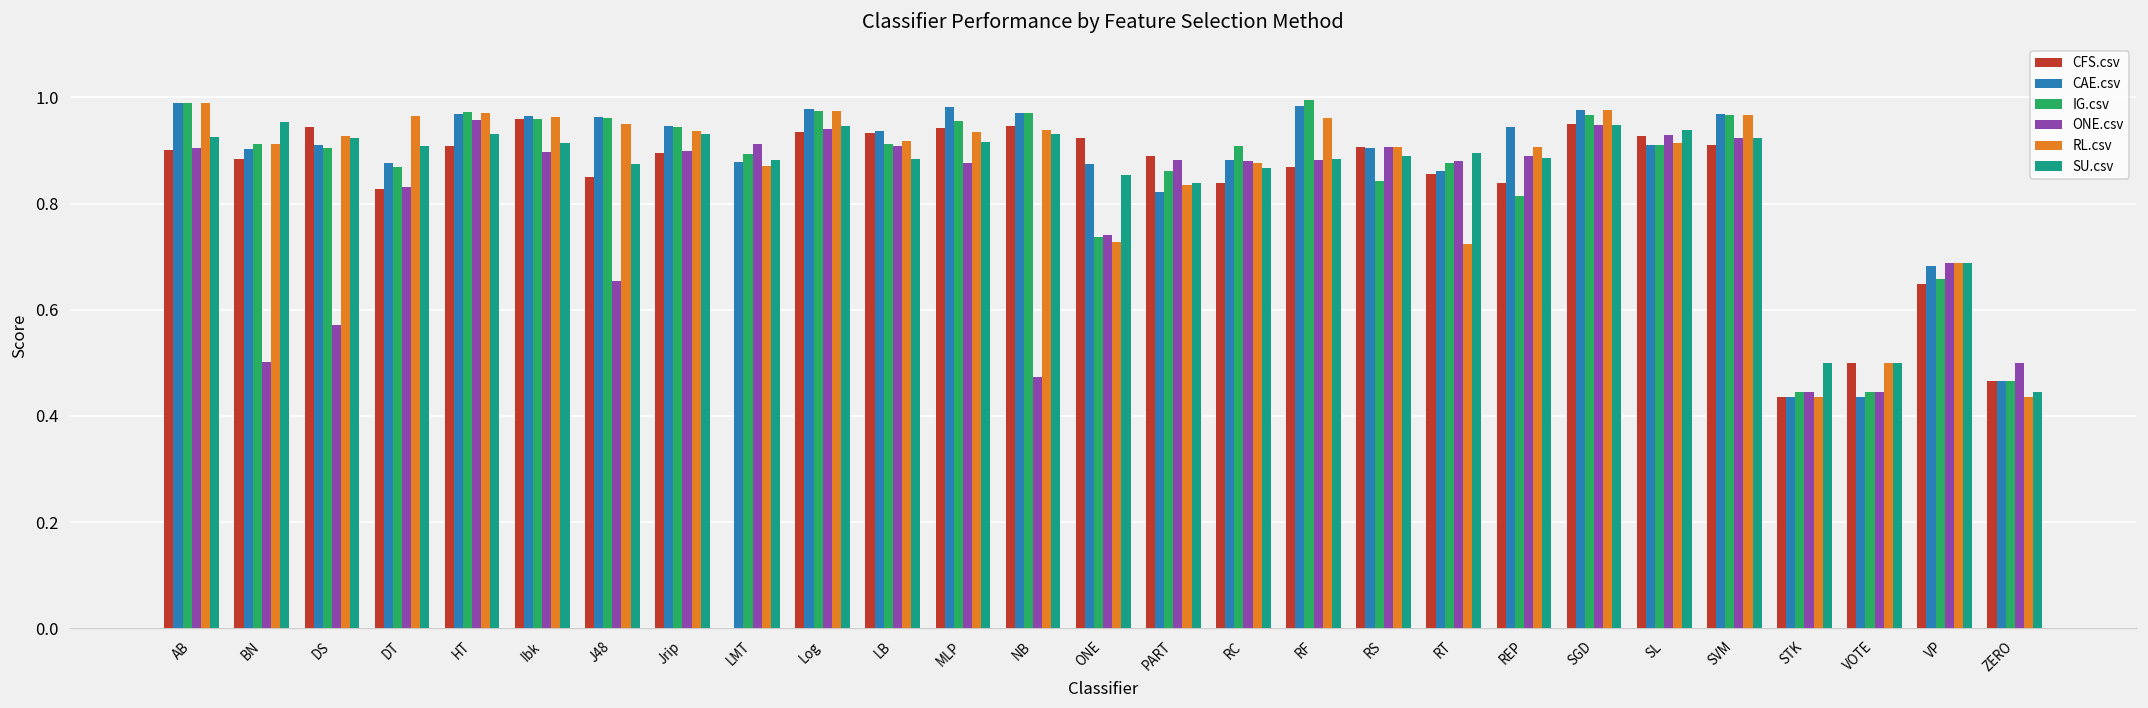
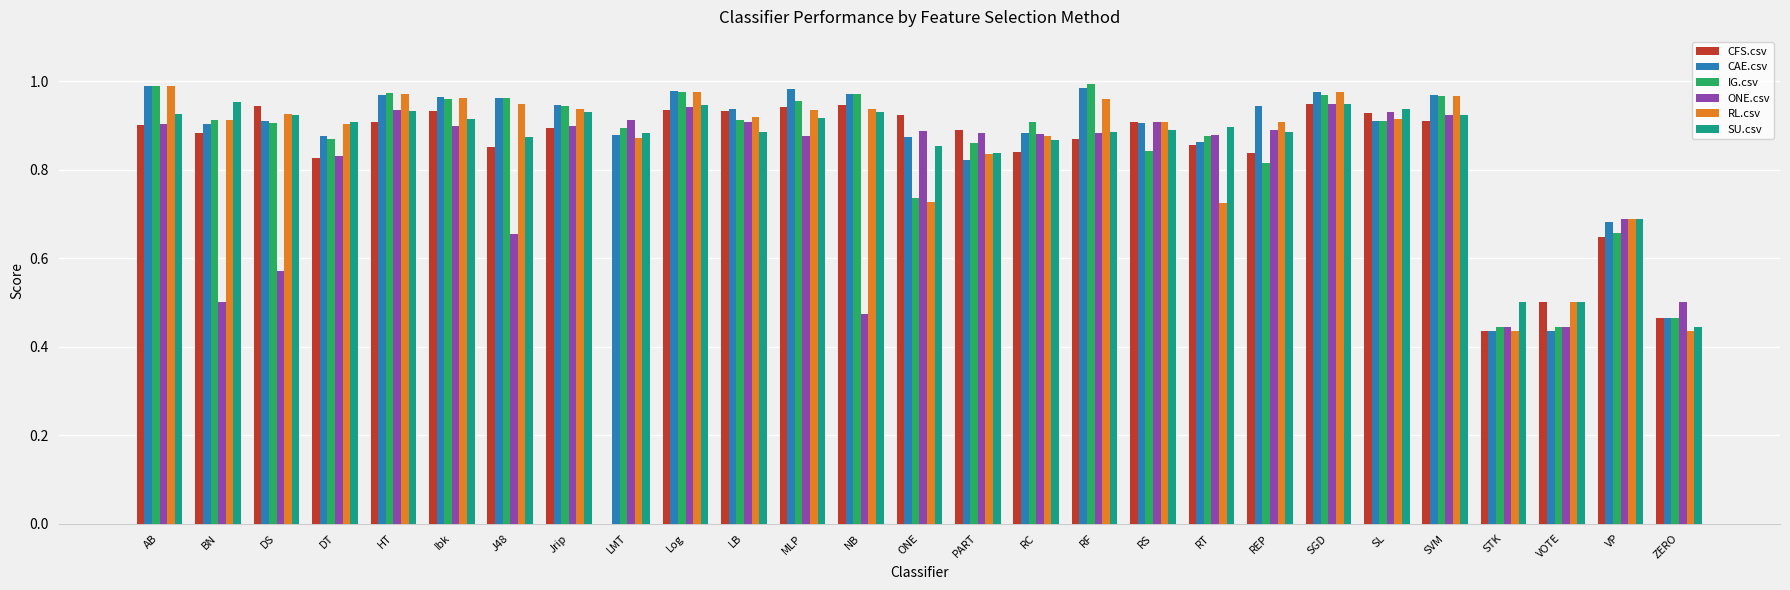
  {
    "CFS.csv": {
      "AB": 0.90,
      "BN": 0.88,
      "DS": 0.94,
      "DT": 0.83,
      "HT": 0.91,
-     "Ibk": 0.96,
+     "Ibk": 0.93,
      "J48": 0.85,
      "Jrip": 0.89,
      "LMT": 0.00,
      "Log": 0.94,
      "LB": 0.93,
      "MLP": 0.94,
      "NB": 0.95,
      "ONE": 0.92,
      "PART": 0.89,
      "RC": 0.84,
      "RF": 0.87,
      "RS": 0.91,
      "RT": 0.86,
      "REP": 0.84,
      "SGD": 0.95,
      "SL": 0.93,
      "SVM": 0.91,
      "STK": 0.44,
      "VOTE": 0.50,
      "VP": 0.65,
      "ZERO": 0.47
    },
    "CAE.csv": {
      "AB": 0.99,
      "BN": 0.90,
      "DS": 0.91,
      "DT": 0.88,
      "HT": 0.97,
      "Ibk": 0.96,
      "J48": 0.96,
      "Jrip": 0.95,
      "LMT": 0.88,
      "Log": 0.98,
      "LB": 0.94,
      "MLP": 0.98,
      "NB": 0.97,
      "ONE": 0.87,
      "PART": 0.82,
      "RC": 0.88,
      "RF": 0.98,
      "RS": 0.91,
      "RT": 0.86,
      "REP": 0.94,
      "SGD": 0.98,
      "SL": 0.91,
      "SVM": 0.97,
      "STK": 0.44,
      "VOTE": 0.44,
      "VP": 0.68,
      "ZERO": 0.47
    },
    "ONE.csv": {
      "AB": 0.90,
      "BN": 0.50,
      "DS": 0.57,
      "DT": 0.83,
-     "HT": 0.96,
+     "HT": 0.94,
      "Ibk": 0.90,
      "J48": 0.65,
      "Jrip": 0.90,
      "LMT": 0.91,
      "Log": 0.94,
      "LB": 0.91,
      "MLP": 0.88,
      "NB": 0.47,
-     "ONE": 0.74,
+     "ONE": 0.89,
      "PART": 0.88,
      "RC": 0.88,
      "RF": 0.88,
      "RS": 0.91,
      "RT": 0.88,
      "REP": 0.89,
      "SGD": 0.95,
      "SL": 0.93,
      "SVM": 0.92,
      "STK": 0.45,
      "VOTE": 0.45,
      "VP": 0.69,
      "ZERO": 0.50
    },
    "RL.csv": {
      "AB": 0.99,
      "BN": 0.91,
      "DS": 0.93,
-     "DT": 0.96,
+     "DT": 0.90,
      "HT": 0.97,
      "Ibk": 0.96,
      "J48": 0.95,
      "Jrip": 0.94,
      "LMT": 0.87,
      "Log": 0.97,
      "LB": 0.92,
      "MLP": 0.94,
      "NB": 0.94,
      "ONE": 0.73,
      "PART": 0.84,
      "RC": 0.88,
      "RF": 0.96,
      "RS": 0.91,
      "RT": 0.72,
      "REP": 0.91,
      "SGD": 0.98,
      "SL": 0.91,
      "SVM": 0.97,
      "STK": 0.44,
      "VOTE": 0.50,
      "VP": 0.69,
      "ZERO": 0.44
    }
  }
